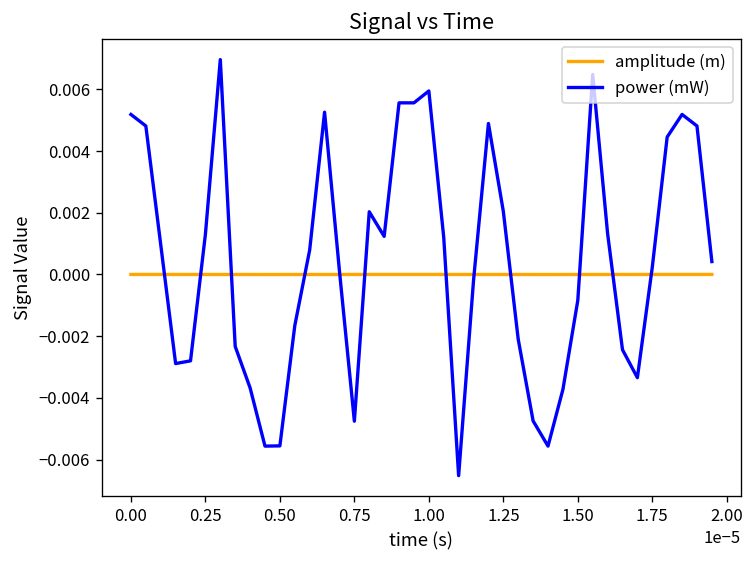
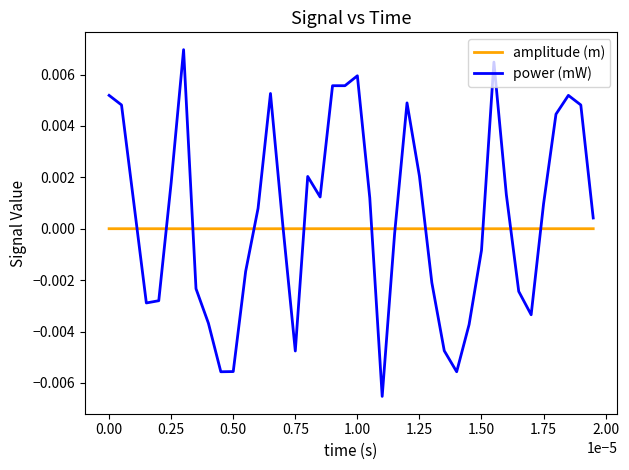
  {
    "amplitude (m)": {
      "0.00": 0.0000,
      "0.25": 0.0000,
      "0.50": 0.0000,
      "0.75": 0.0000,
      "1.00": 0.0000,
      "1.25": 0.0000,
      "1.50": 0.0000,
      "1.75": 0.0000
    },
    "power (mW)": {
      "0.00": 0.0052,
-     "0.25": 0.0013,
+     "0.25": 0.0018,
      "0.50": -0.0056,
      "0.75": -0.0048,
      "1.00": 0.0060,
      "1.25": 0.0020,
      "1.50": -0.0008,
-     "1.75": 0.0002
+     "1.75": 0.0010
    }
  }
